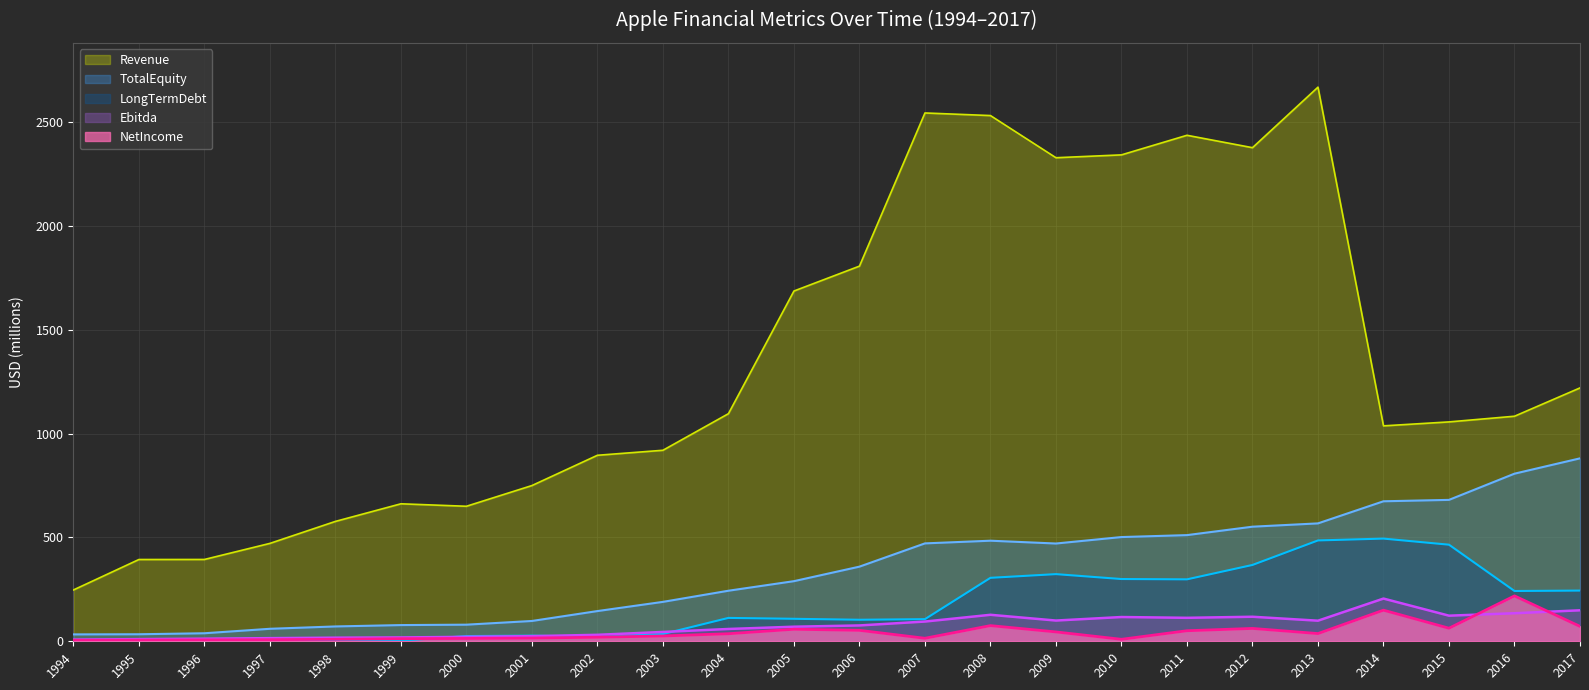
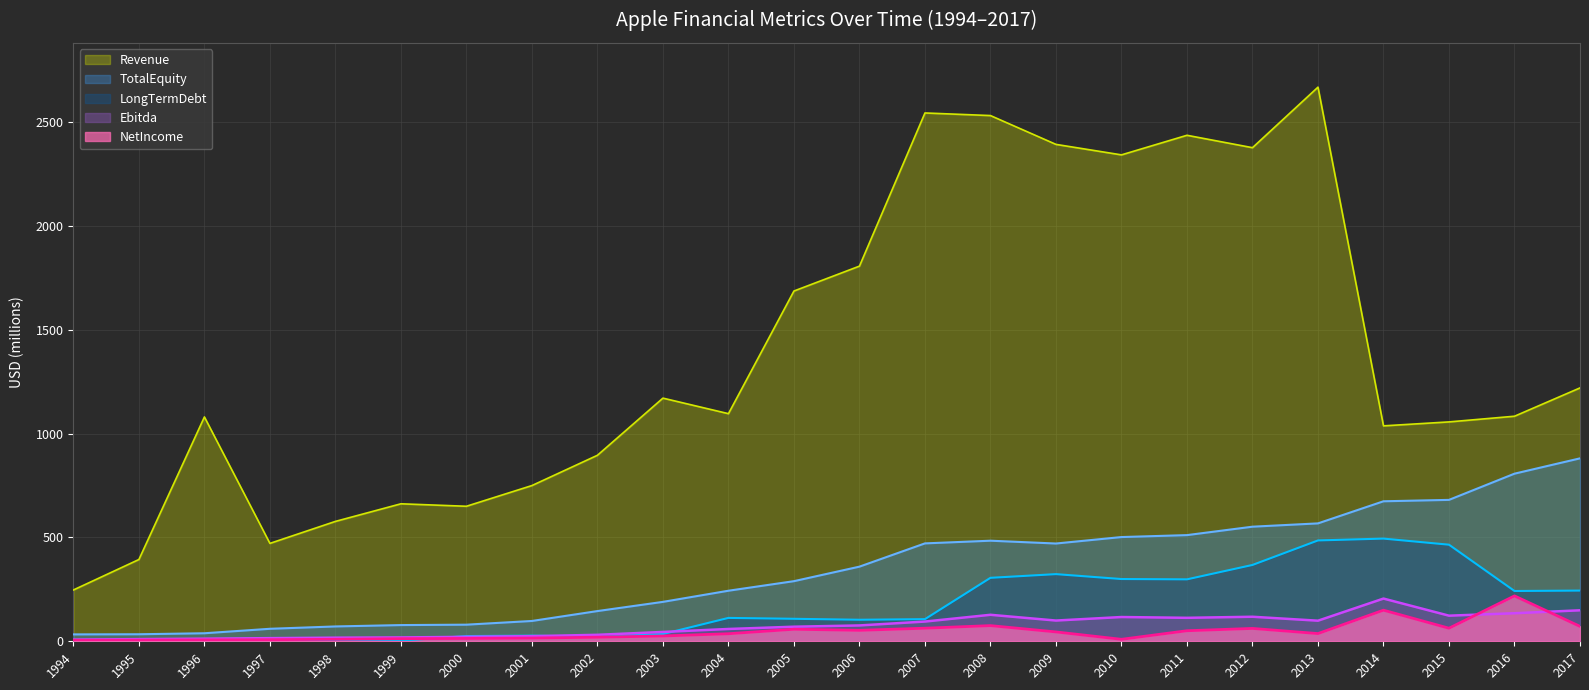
  {
    "Revenue": {
      "1994": 250,
      "1995": 390,
-     "1996": 390,
+     "1996": 1080,
      "1997": 470,
      "1998": 580,
      "1999": 660,
      "2000": 650,
      "2001": 750,
      "2002": 900,
-     "2003": 920,
+     "2003": 1170,
      "2004": 1100,
      "2005": 1690,
      "2006": 1810,
      "2007": 2540,
      "2008": 2530,
-     "2009": 2330,
+     "2009": 2390,
      "2010": 2340,
      "2011": 2440,
      "2012": 2380,
      "2013": 2670,
      "2014": 1040,
      "2015": 1060,
      "2016": 1080,
      "2017": 1220
    },
    "Ebitda": {
      "2004": 60,
      "2006": 80,
      "2008": 130,
      "2009": 100,
      "2010": 120,
      "2011": 110,
      "2012": 120,
      "2013": 100,
      "2014": 210,
      "2015": 120,
      "2016": 140,
      "2017": 150
    },
    "NetIncome": {
      "2004": 40,
      "2006": 50,
-     "2007": 10,
+     "2007": 60,
      "2008": 80,
      "2009": 50,
      "2010": 10,
      "2011": 50,
      "2012": 60,
      "2013": 40,
      "2014": 150,
      "2015": 60,
      "2016": 220,
      "2017": 70
    }
  }
